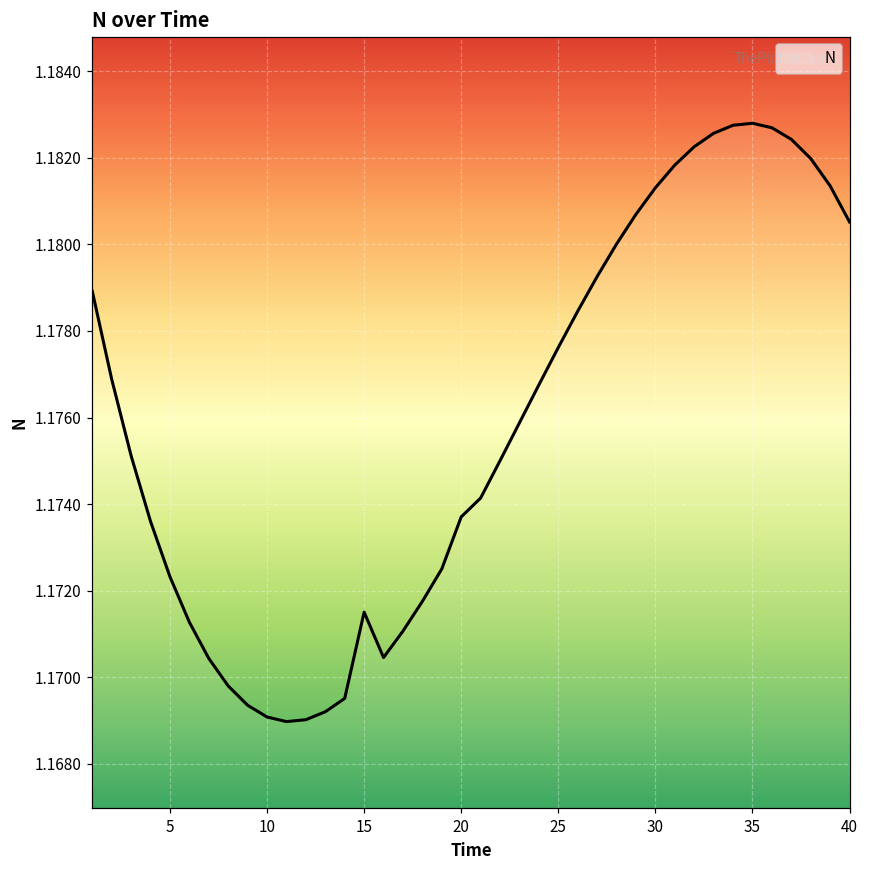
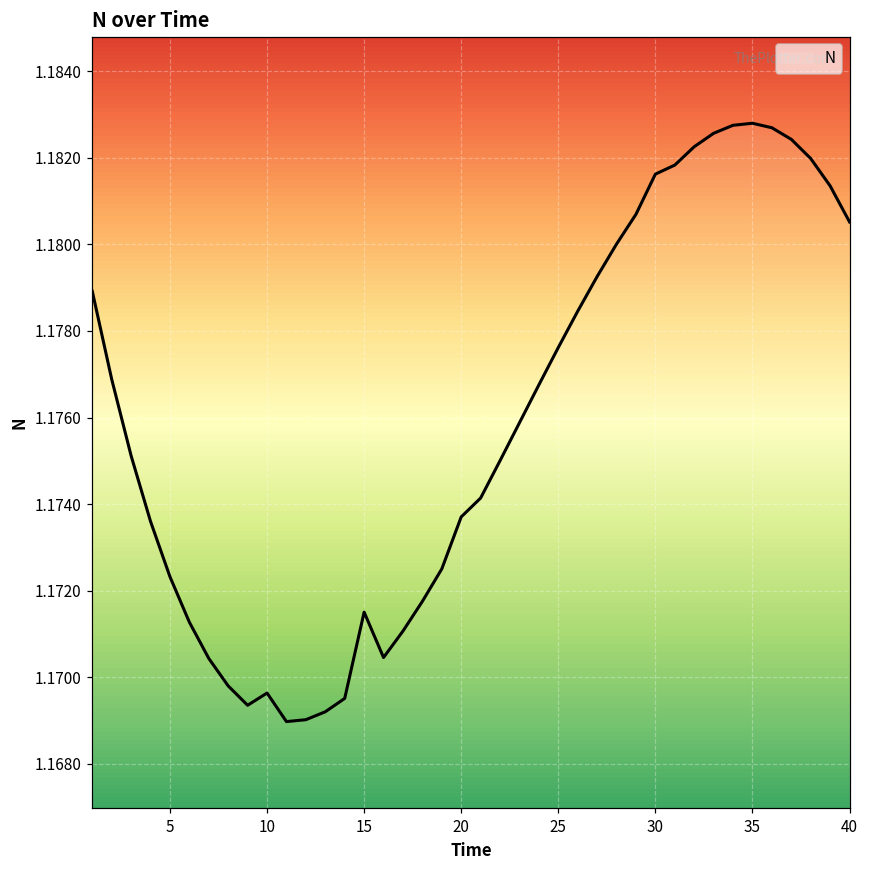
  {
    "5": 1.1723,
-   "10": 1.1691,
+   "10": 1.1696,
    "15": 1.1715,
    "20": 1.1737,
    "25": 1.1776,
-   "30": 1.1813,
+   "30": 1.1816,
    "35": 1.1828,
    "40": 1.1805
  }
